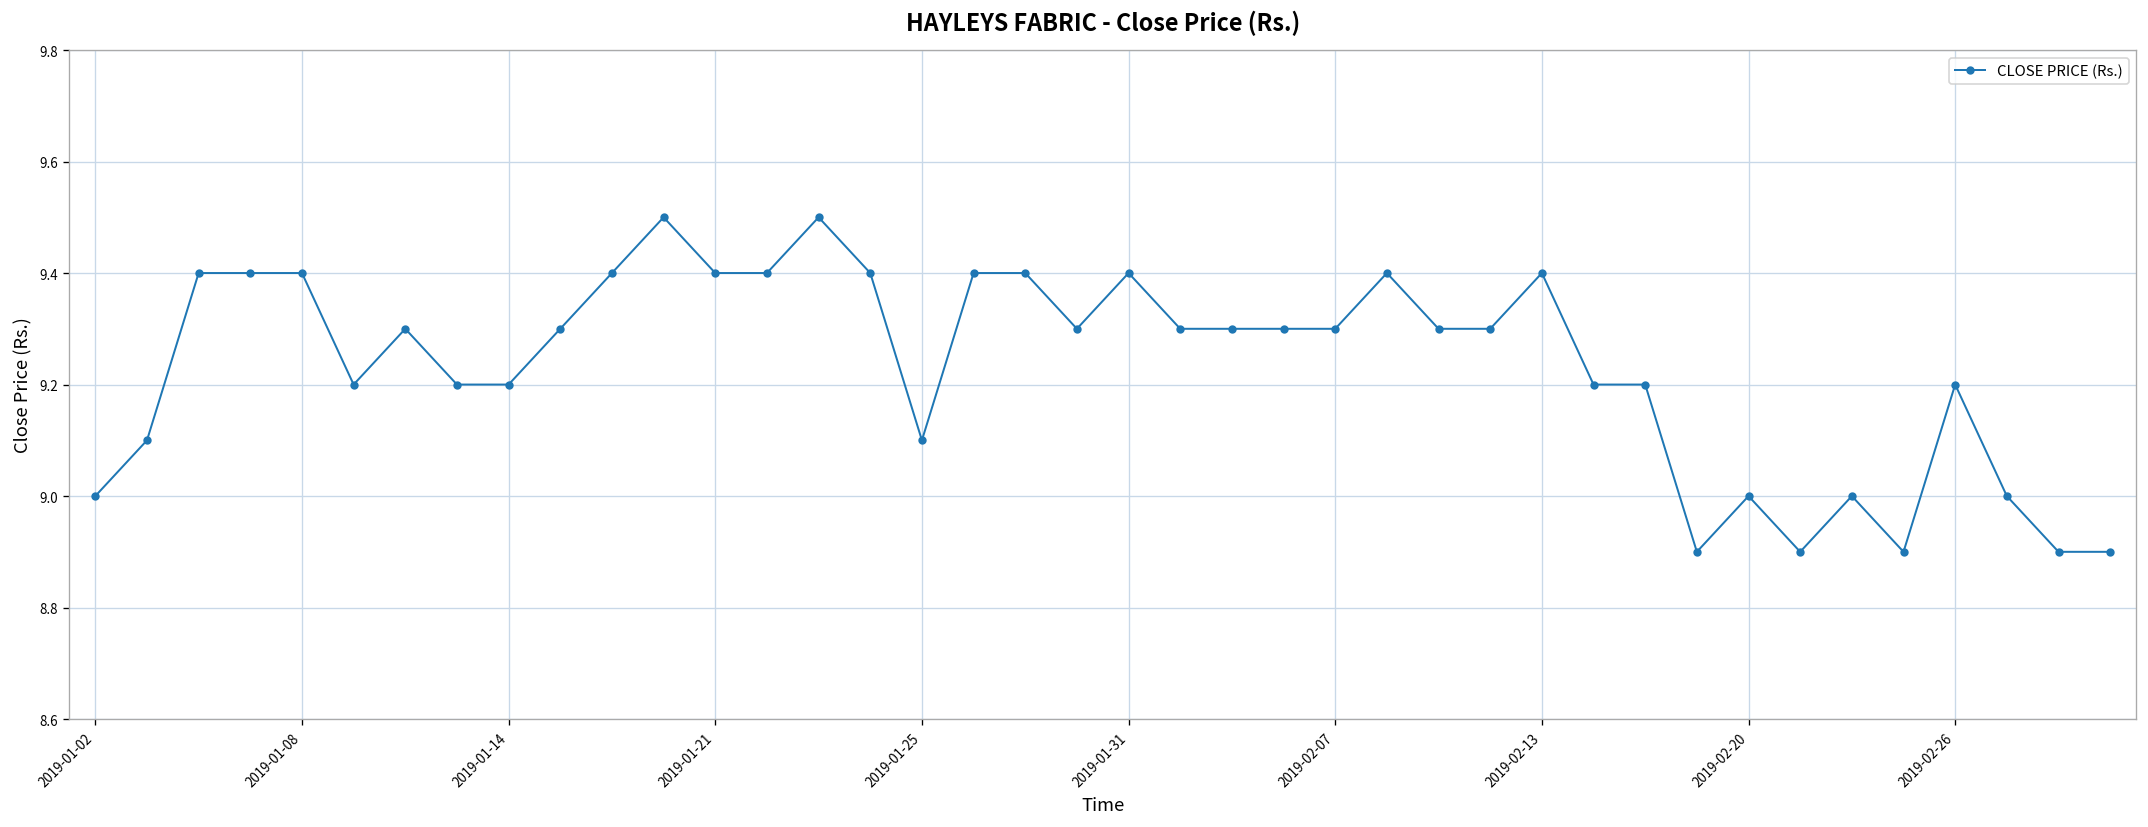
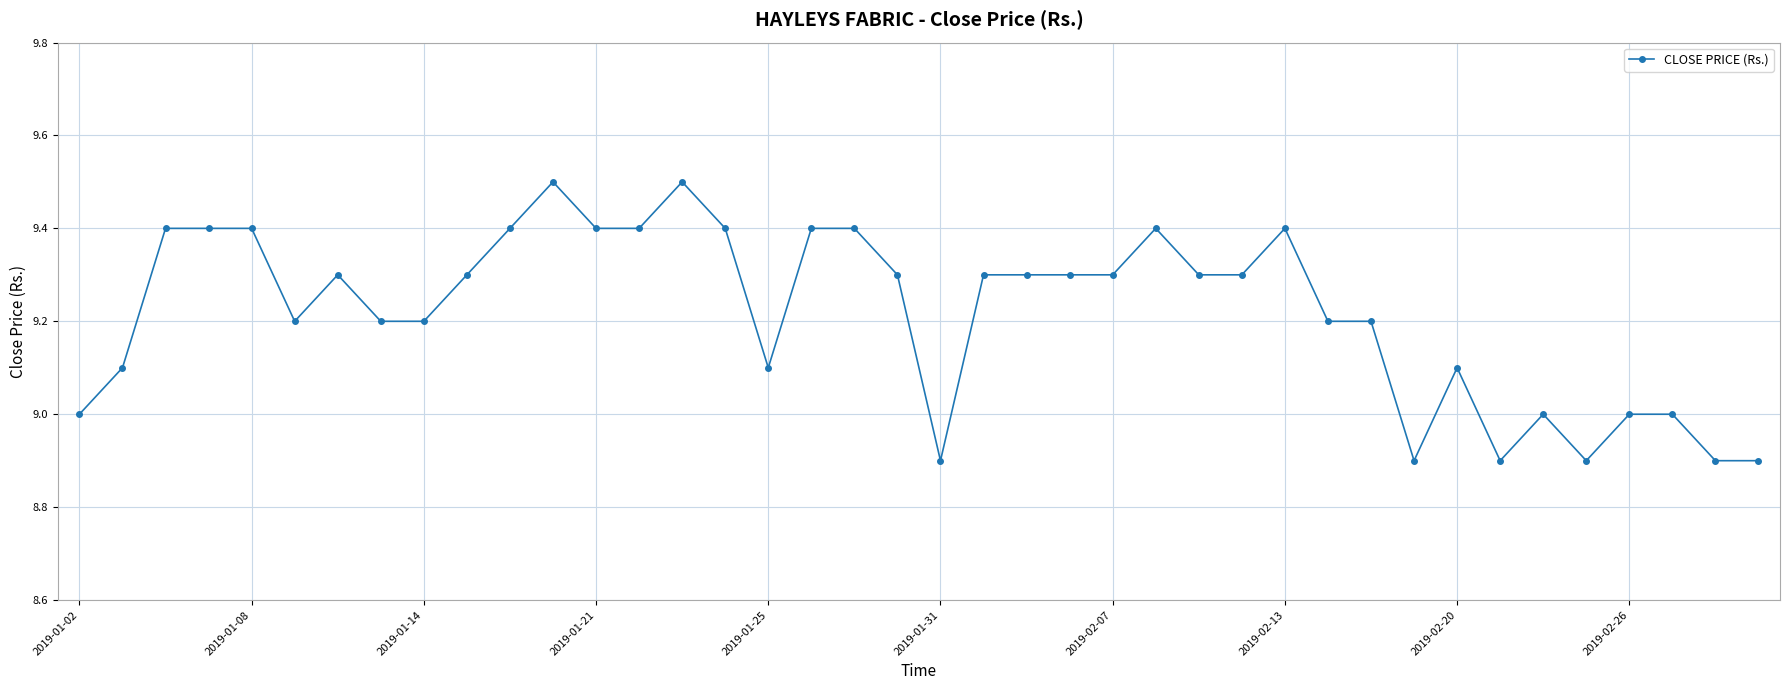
  {
    "2019-01-02": 9.0,
    "2019-01-08": 9.4,
    "2019-01-14": 9.2,
    "2019-01-21": 9.4,
    "2019-01-25": 9.1,
-   "2019-01-31": 9.4,
+   "2019-01-31": 8.9,
    "2019-02-07": 9.3,
    "2019-02-13": 9.4,
-   "2019-02-20": 9.0,
-   "2019-02-26": 9.2
+   "2019-02-20": 9.1,
+   "2019-02-26": 9.0
  }
